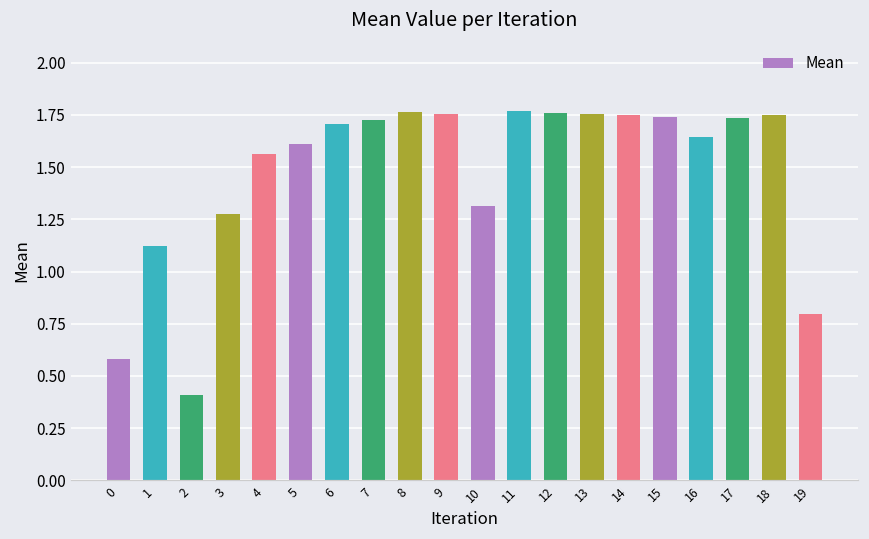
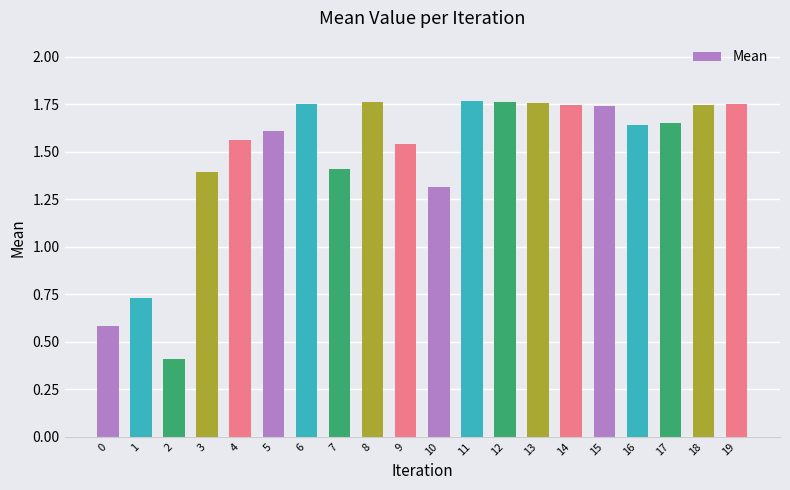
  {
    "0": 0.58,
-   "1": 1.12,
+   "1": 0.73,
    "2": 0.41,
-   "3": 1.28,
+   "3": 1.39,
    "4": 1.56,
    "5": 1.61,
-   "6": 1.71,
-   "7": 1.73,
+   "6": 1.75,
+   "7": 1.41,
    "8": 1.76,
-   "9": 1.76,
+   "9": 1.54,
    "10": 1.31,
    "11": 1.77,
    "12": 1.76,
    "13": 1.76,
    "14": 1.75,
    "15": 1.74,
    "16": 1.64,
-   "17": 1.73,
+   "17": 1.65,
    "18": 1.75,
-   "19": 0.80
+   "19": 1.75
  }
